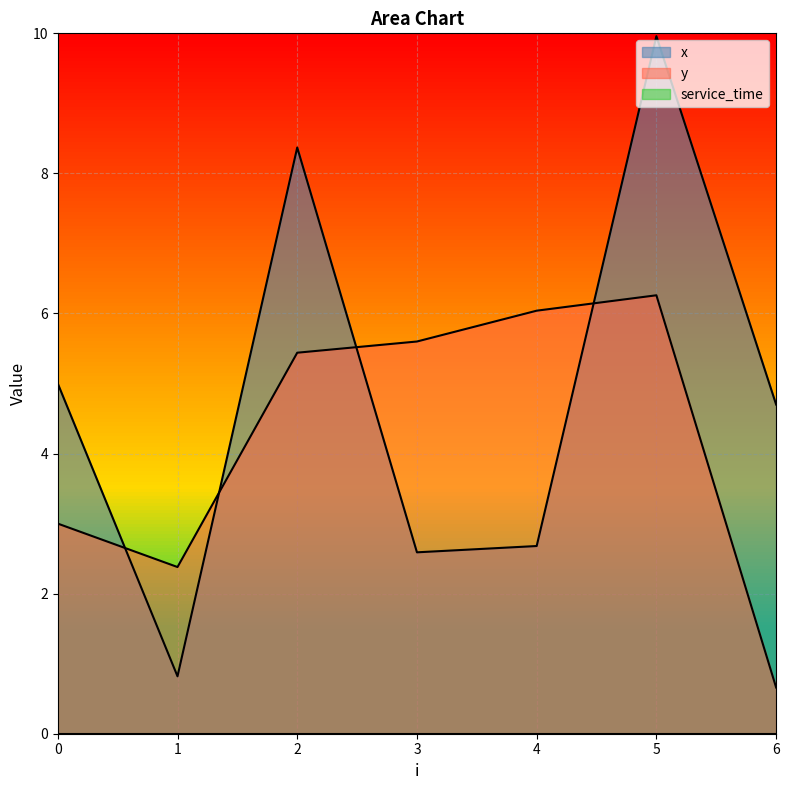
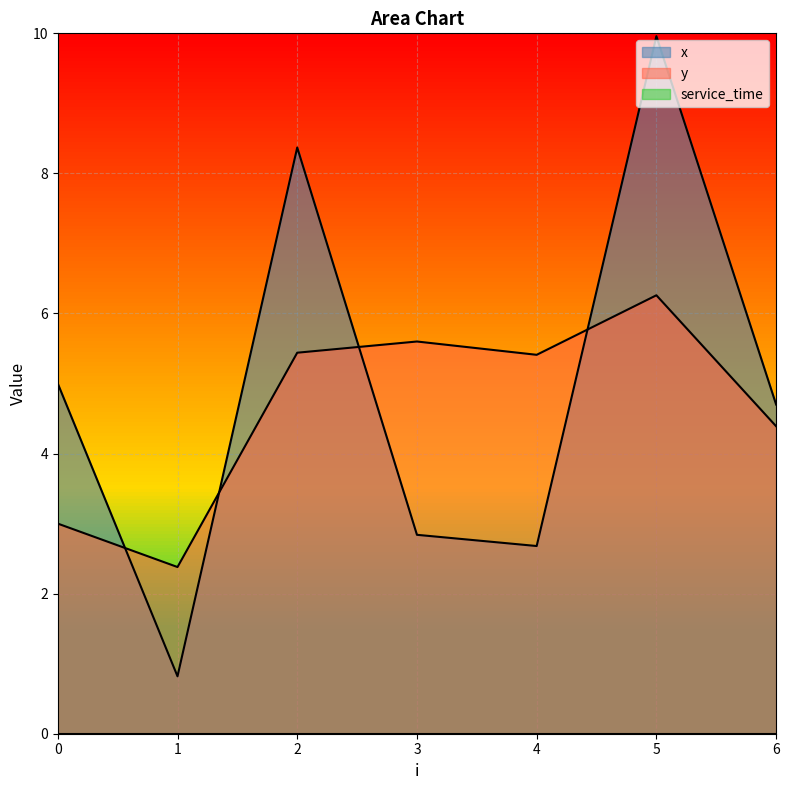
  {
    "x": {
      "0": 5.0,
      "1": 0.8,
      "2": 8.4,
-     "3": 2.6,
+     "3": 2.8,
      "4": 2.7,
      "5": 10.0,
      "6": 4.7
    },
    "y": {
      "0": 3.0,
      "1": 2.4,
      "2": 5.4,
      "3": 5.6,
-     "4": 6.0,
+     "4": 5.4,
      "5": 6.3,
-     "6": 0.7
+     "6": 4.4
    },
    "service_time": {
      "0": 0.0,
      "1": 0.0,
      "2": 0.0,
      "3": 0.0,
      "4": 0.0,
      "5": 0.0,
      "6": 0.0
    }
  }
